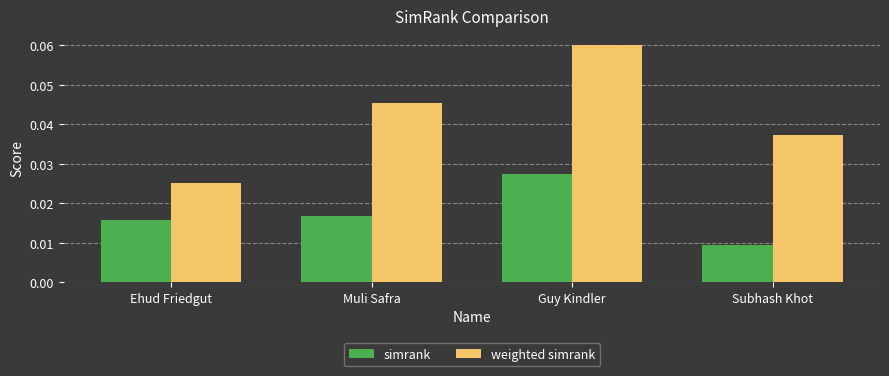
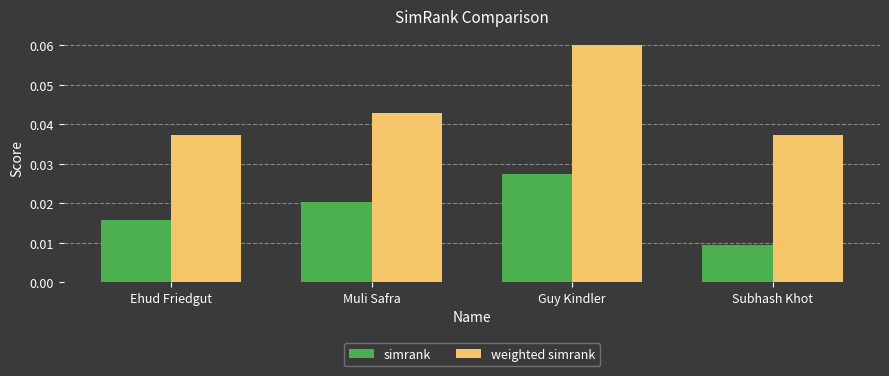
  {
    "simrank": {
      "Ehud Friedgut": 0.016,
-     "Muli Safra": 0.017,
+     "Muli Safra": 0.020,
      "Guy Kindler": 0.027,
      "Subhash Khot": 0.009
    },
    "weighted simrank": {
-     "Ehud Friedgut": 0.025,
-     "Muli Safra": 0.045,
+     "Ehud Friedgut": 0.037,
+     "Muli Safra": 0.043,
      "Guy Kindler": 0.060,
      "Subhash Khot": 0.037
    }
  }
